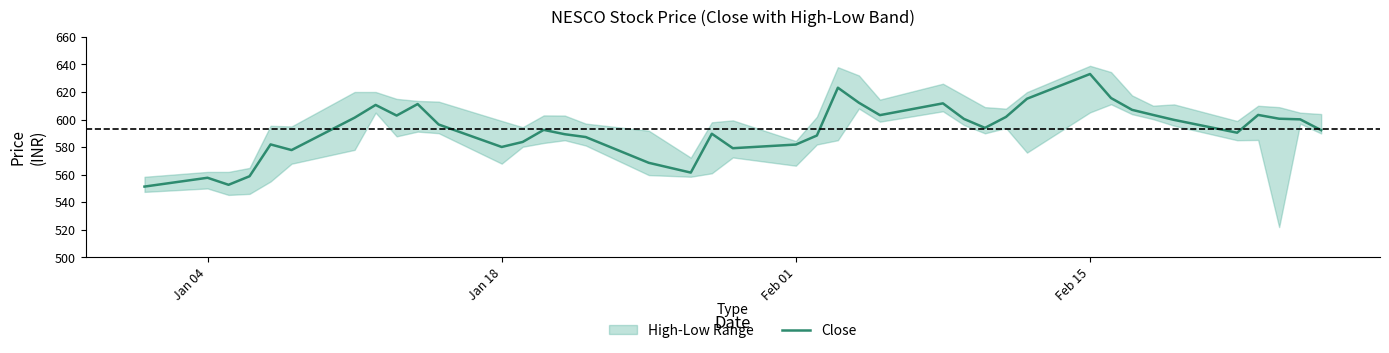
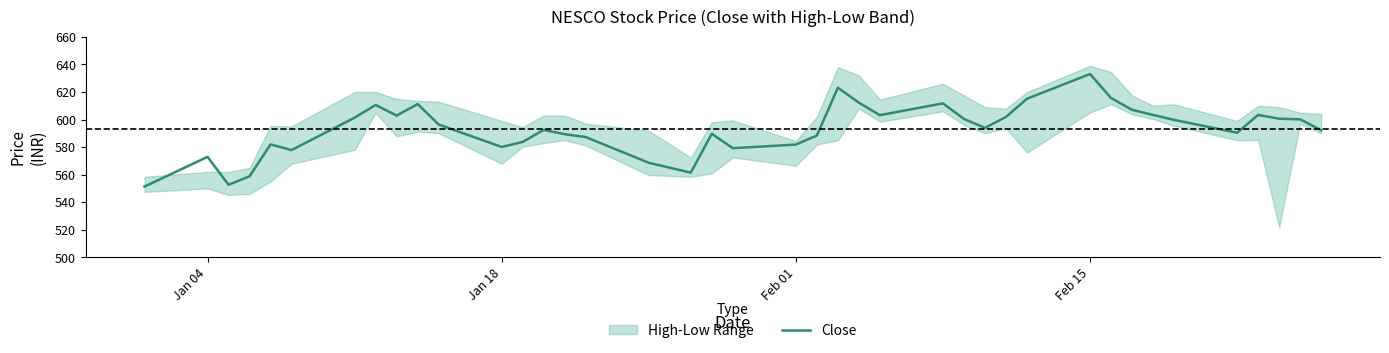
  {
    "Close": {
-     "Jan 04": 558,
+     "Jan 04": 573,
      "Jan 18": 580,
      "Feb 01": 582,
      "Feb 15": 633
    }
  }
